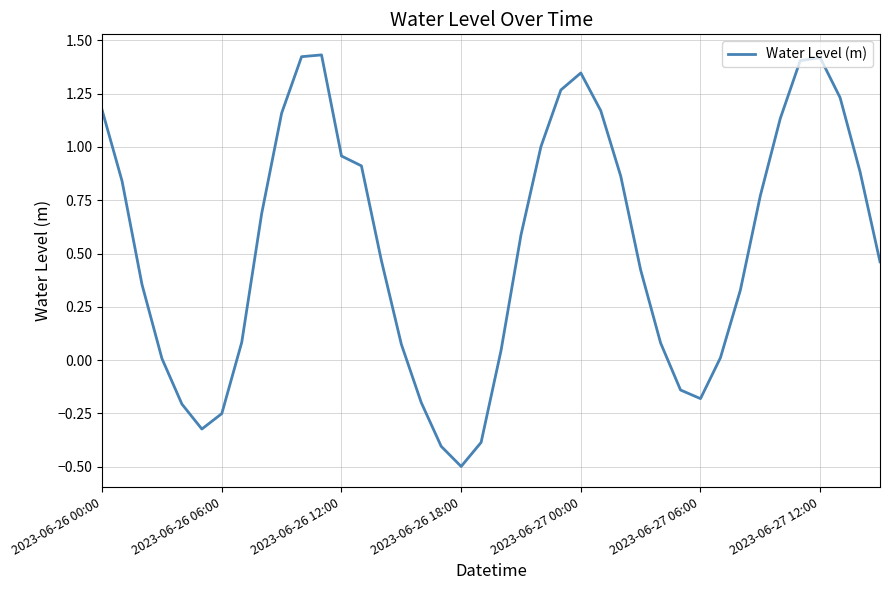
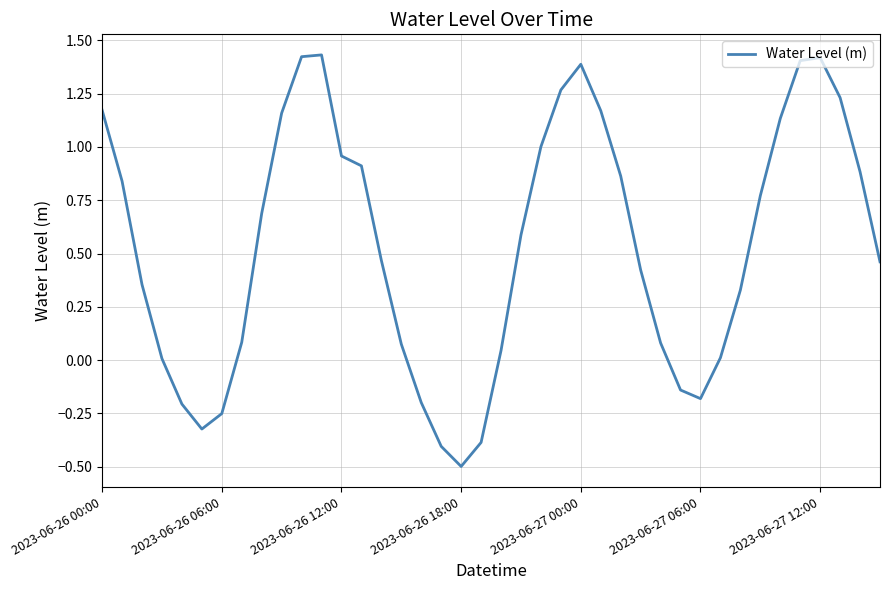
  {
    "2023-06-26 00:00": 1.17,
    "2023-06-26 06:00": -0.25,
    "2023-06-26 12:00": 0.96,
    "2023-06-26 18:00": -0.50,
-   "2023-06-27 00:00": 1.35,
+   "2023-06-27 00:00": 1.39,
    "2023-06-27 06:00": -0.18
  }
